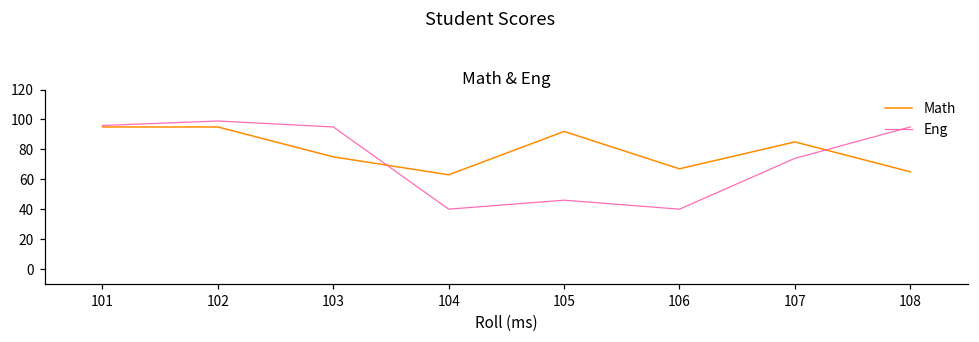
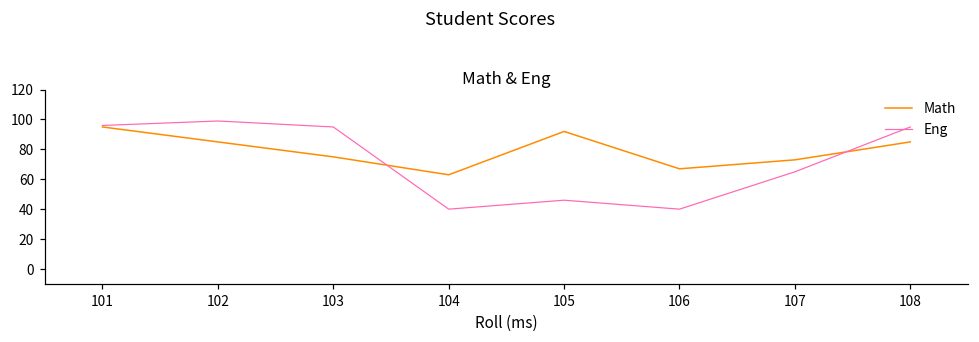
  {
    "Math": {
-     "102": 95,
+     "102": 85,
      "103": 75,
      "104": 63,
      "105": 92,
      "106": 67,
-     "107": 85,
-     "108": 65
+     "107": 73,
+     "108": 85
    },
    "Eng": {
      "102": 99,
      "103": 95,
      "104": 40,
      "105": 46,
      "106": 40,
-     "107": 74,
+     "107": 65,
      "108": 95
    }
  }
